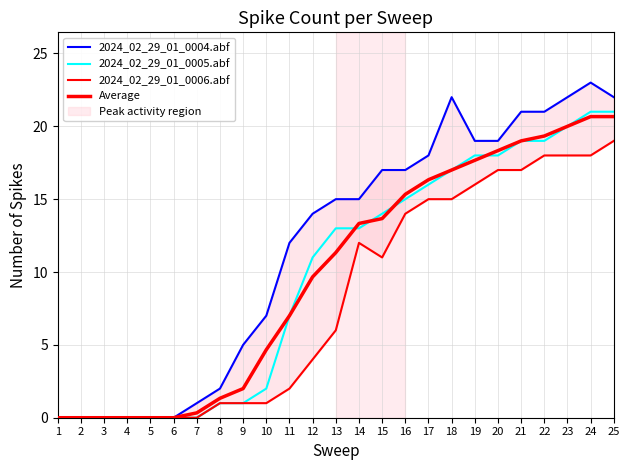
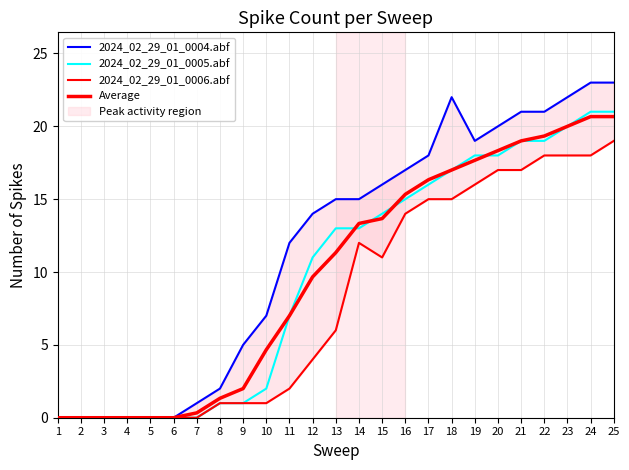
  {
    "2024_02_29_01_0004.abf": {
      "7": 1,
      "8": 2,
      "9": 5,
      "10": 7,
      "11": 12,
      "12": 14,
      "13": 15,
      "14": 15,
-     "15": 17,
+     "15": 16,
      "16": 17,
      "17": 18,
      "18": 22,
      "19": 19,
-     "20": 19,
+     "20": 20,
      "21": 21,
      "22": 21,
      "23": 22,
      "24": 23,
-     "25": 22
+     "25": 23
    },
    "2024_02_29_01_0005.abf": {
      "10": 2,
      "12": 11,
      "13": 13,
      "14": 13,
      "15": 14,
      "16": 15,
      "17": 16,
      "19": 18,
      "20": 18,
      "22": 19,
      "24": 21,
      "25": 21
    }
  }
